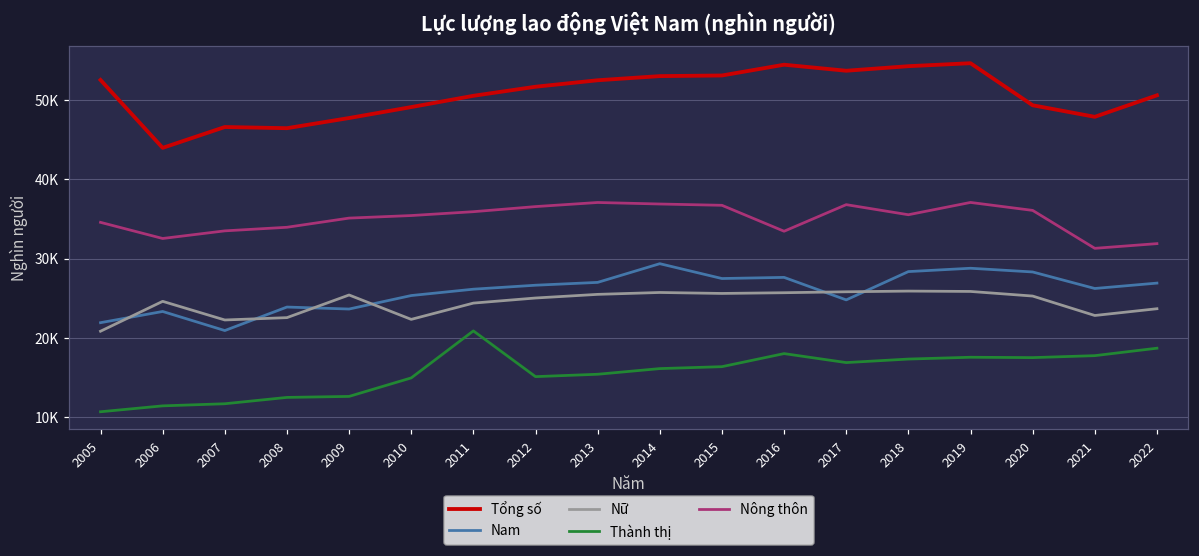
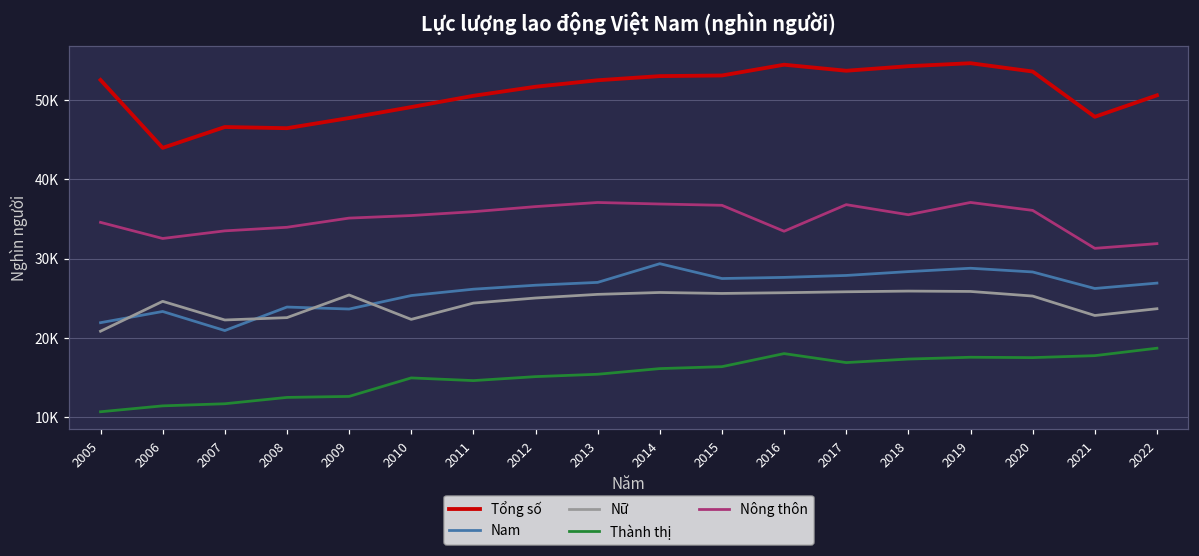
  {
    "Tổng số": {
      "2005": 53000,
      "2006": 44000,
      "2007": 47000,
      "2008": 46000,
      "2009": 48000,
      "2010": 49000,
      "2011": 51000,
      "2012": 52000,
      "2013": 53000,
      "2014": 53000,
      "2015": 53000,
      "2016": 54000,
      "2017": 54000,
      "2018": 54000,
      "2019": 55000,
-     "2020": 49000,
+     "2020": 54000,
      "2021": 48000,
      "2022": 51000
    },
    "Nam": {
      "2005": 22000,
      "2006": 23000,
      "2007": 21000,
      "2008": 24000,
      "2009": 24000,
      "2010": 25000,
      "2011": 26000,
      "2012": 27000,
      "2013": 27000,
      "2014": 29000,
      "2015": 27000,
      "2016": 28000,
-     "2017": 25000,
+     "2017": 28000,
      "2018": 28000,
      "2019": 29000,
      "2020": 28000,
      "2021": 26000,
      "2022": 27000
    },
    "Nữ": {
      "2005": 21000,
      "2006": 25000,
      "2007": 22000,
      "2008": 23000,
      "2009": 25000,
      "2010": 22000,
      "2011": 24000,
      "2012": 25000,
      "2013": 25000,
      "2014": 26000,
      "2015": 26000,
      "2016": 26000,
      "2017": 26000,
      "2018": 26000,
      "2019": 26000,
      "2020": 25000,
      "2021": 23000,
      "2022": 24000
    },
    "Thành thị": {
      "2005": 11000,
      "2006": 11000,
      "2007": 12000,
      "2008": 12000,
      "2009": 13000,
      "2010": 15000,
-     "2011": 21000,
+     "2011": 15000,
      "2012": 15000,
      "2013": 15000,
      "2014": 16000,
      "2015": 16000,
      "2016": 18000,
      "2017": 17000,
      "2018": 17000,
      "2019": 18000,
      "2020": 18000,
      "2021": 18000,
      "2022": 19000
    },
    "Nông thôn": {
      "2005": 35000,
      "2006": 33000,
      "2007": 34000,
      "2008": 34000,
      "2009": 35000,
      "2010": 35000,
      "2011": 36000,
      "2012": 37000,
      "2013": 37000,
      "2014": 37000,
      "2015": 37000,
      "2016": 33000,
      "2017": 37000,
      "2018": 36000,
      "2019": 37000,
      "2020": 36000,
      "2021": 31000,
      "2022": 32000
    }
  }
